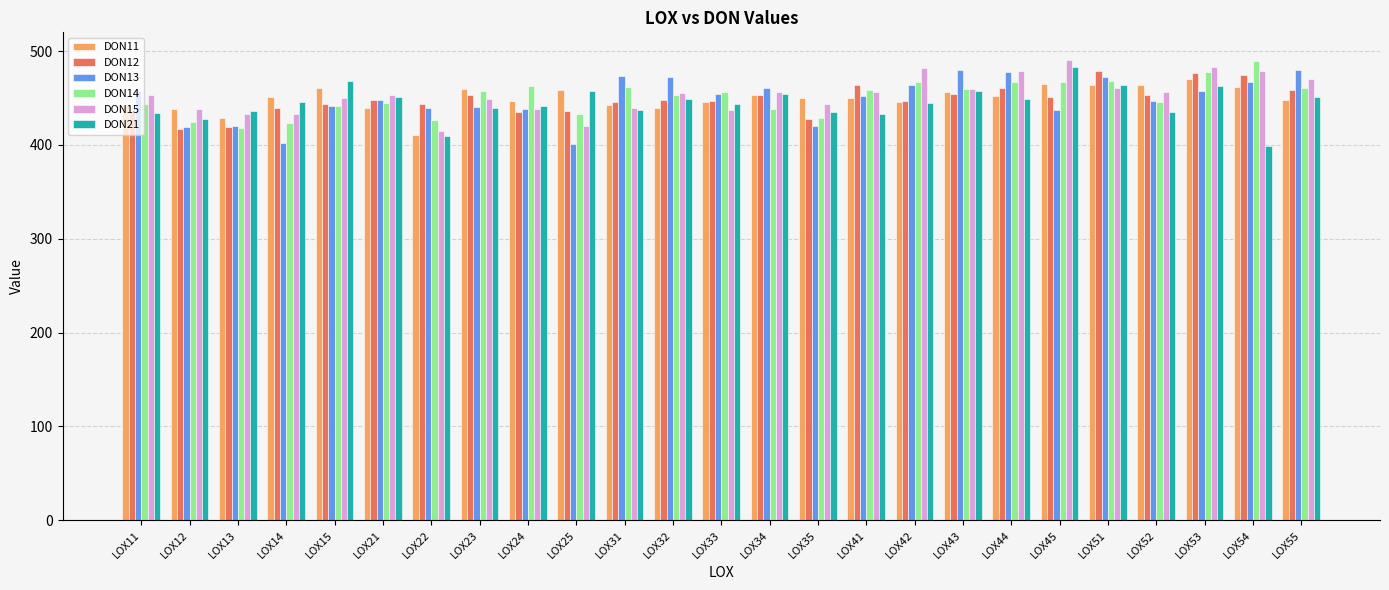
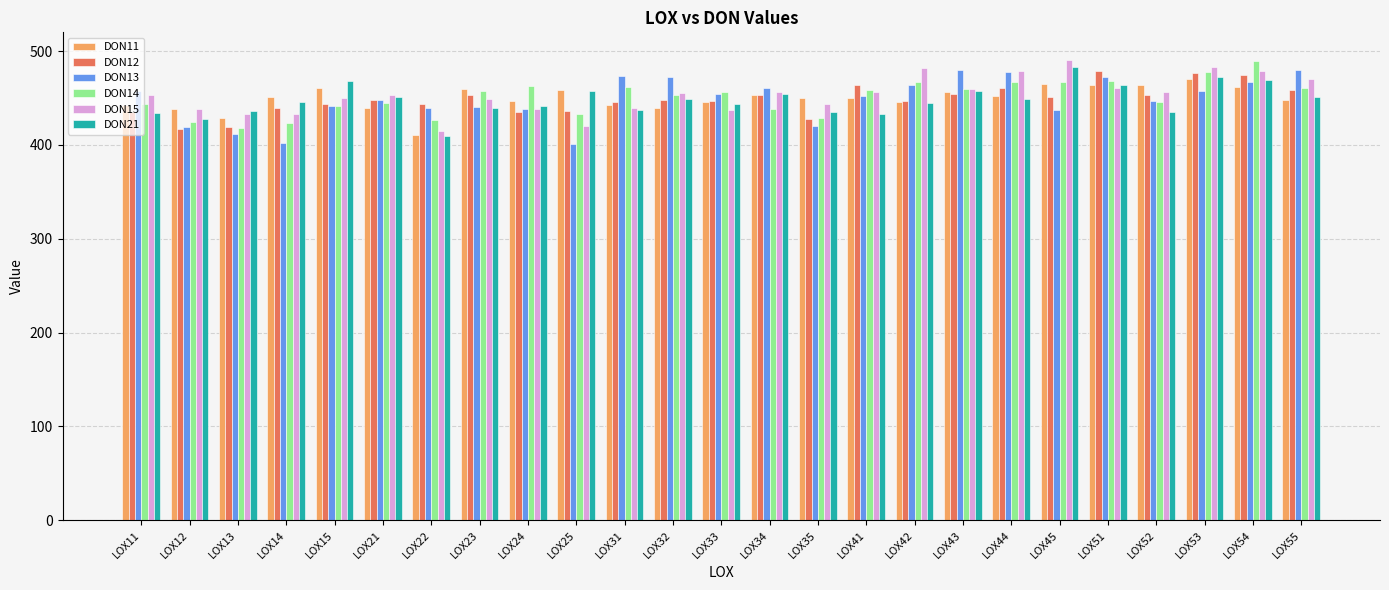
  {
    "DON13": {
      "LOX12": 420,
-     "LOX13": 420,
+     "LOX13": 410,
      "LOX14": 400,
      "LOX15": 440,
      "LOX21": 450,
      "LOX22": 440,
      "LOX23": 440,
      "LOX24": 440,
      "LOX25": 400,
      "LOX31": 470,
      "LOX32": 470,
      "LOX33": 450,
      "LOX34": 460,
      "LOX35": 420,
      "LOX41": 450,
      "LOX42": 460,
      "LOX43": 480,
      "LOX44": 480,
      "LOX45": 440,
      "LOX51": 470,
      "LOX52": 450,
      "LOX53": 460,
      "LOX54": 470,
      "LOX55": 480
    },
    "DON14": {
      "LOX11": 440,
      "LOX12": 420,
      "LOX13": 420,
      "LOX14": 420,
      "LOX15": 440,
      "LOX21": 450,
      "LOX22": 430,
      "LOX23": 460,
      "LOX24": 460,
      "LOX25": 430,
      "LOX31": 460,
      "LOX32": 450,
      "LOX33": 460,
      "LOX34": 440,
      "LOX35": 430,
      "LOX41": 460,
      "LOX42": 470,
      "LOX43": 460,
      "LOX44": 470,
      "LOX45": 470,
      "LOX51": 470,
      "LOX52": 450,
      "LOX53": 480,
      "LOX54": 490,
      "LOX55": 460
    },
    "DON15": {
      "LOX11": 450,
      "LOX12": 440,
      "LOX13": 430,
      "LOX14": 430,
      "LOX15": 450,
      "LOX21": 450,
      "LOX22": 420,
      "LOX23": 450,
      "LOX24": 440,
      "LOX25": 420,
      "LOX31": 440,
      "LOX32": 460,
      "LOX33": 440,
      "LOX34": 460,
      "LOX35": 440,
      "LOX41": 460,
      "LOX42": 480,
      "LOX43": 460,
      "LOX44": 480,
      "LOX45": 490,
      "LOX51": 460,
      "LOX52": 460,
      "LOX53": 480,
      "LOX54": 480,
      "LOX55": 470
    },
    "DON21": {
      "LOX11": 430,
      "LOX12": 430,
      "LOX13": 440,
      "LOX14": 450,
      "LOX15": 470,
      "LOX21": 450,
      "LOX22": 410,
      "LOX23": 440,
      "LOX24": 440,
      "LOX25": 460,
      "LOX31": 440,
      "LOX32": 450,
      "LOX33": 440,
      "LOX34": 450,
      "LOX35": 440,
      "LOX41": 430,
      "LOX42": 440,
      "LOX43": 460,
      "LOX44": 450,
      "LOX45": 480,
      "LOX51": 460,
      "LOX52": 440,
-     "LOX53": 460,
-     "LOX54": 400,
+     "LOX53": 470,
+     "LOX54": 470,
      "LOX55": 450
    }
  }
